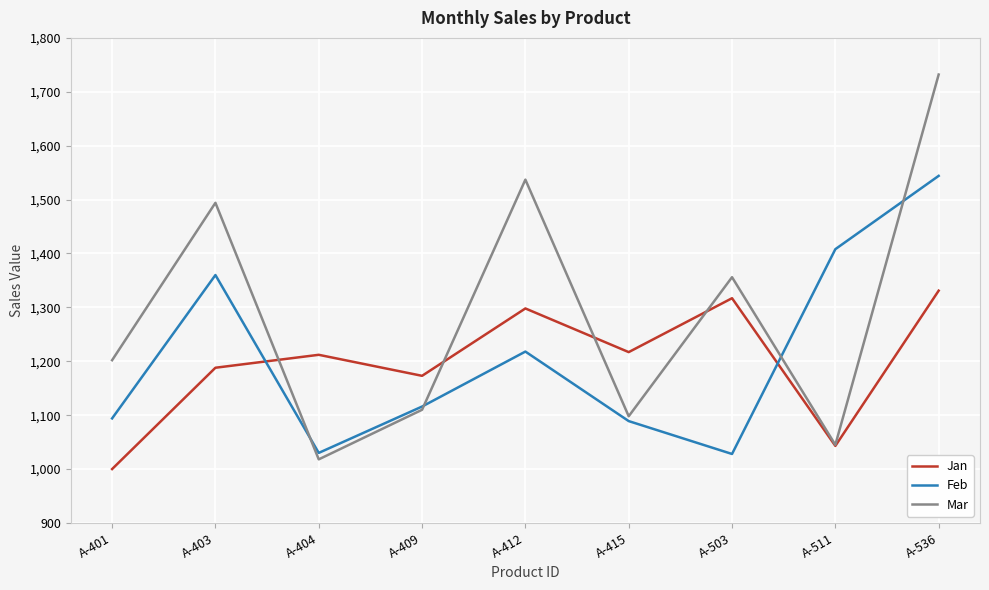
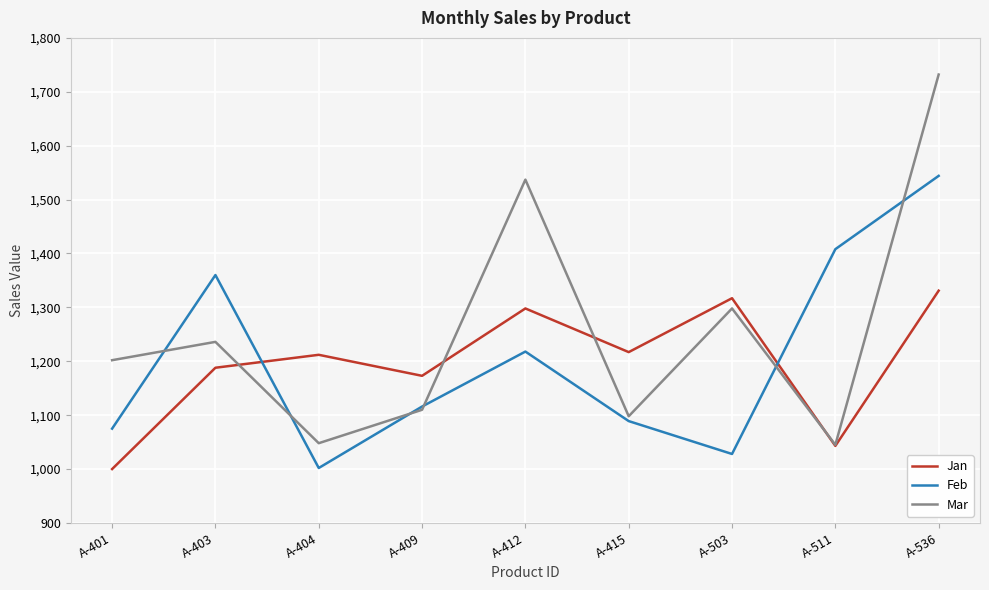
  {
    "Jan": {
      "A-401": "1,000",
      "A-403": "1,190",
      "A-404": "1,210",
      "A-409": "1,170",
      "A-412": "1,300",
      "A-415": "1,220",
      "A-503": "1,320",
      "A-536": "1,330"
    },
    "Feb": {
-     "A-401": "1,090",
+     "A-401": "1,080",
      "A-403": "1,360",
-     "A-404": "1,030",
+     "A-404": "1,000",
      "A-409": "1,120",
      "A-412": "1,220",
      "A-415": "1,090",
      "A-503": "1,030",
      "A-511": "1,410",
      "A-536": "1,540"
    },
    "Mar": {
      "A-401": "1,200",
-     "A-403": "1,490",
-     "A-404": "1,020",
+     "A-403": "1,240",
+     "A-404": "1,050",
      "A-409": "1,110",
      "A-412": "1,540",
      "A-415": "1,100",
-     "A-503": "1,360",
+     "A-503": "1,300",
      "A-536": "1,730"
    }
  }
